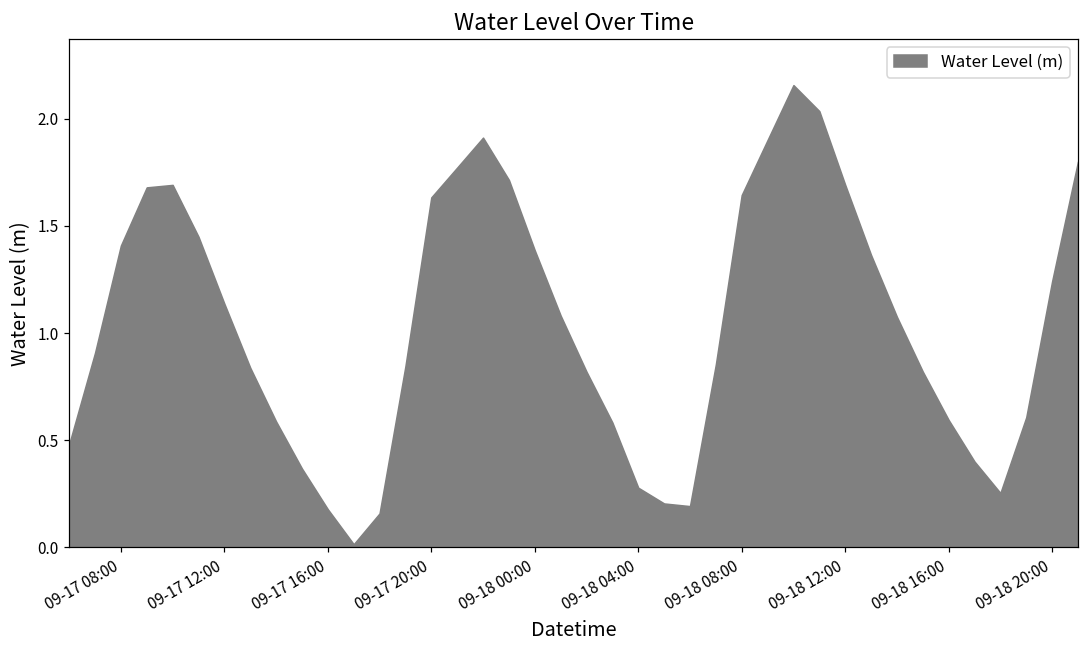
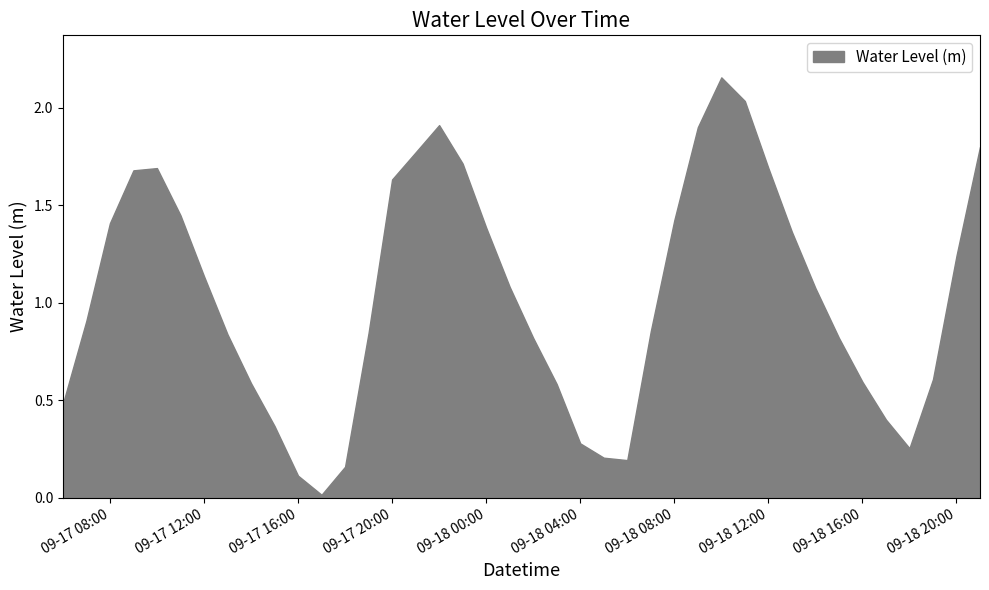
  {
    "09-17 08:00": 1.41,
    "09-17 12:00": 1.14,
-   "09-17 16:00": 0.18,
+   "09-17 16:00": 0.11,
    "09-17 20:00": 1.63,
    "09-18 00:00": 1.39,
    "09-18 04:00": 0.28,
-   "09-18 08:00": 1.64,
+   "09-18 08:00": 1.42,
    "09-18 12:00": 1.69,
    "09-18 16:00": 0.59,
    "09-18 20:00": 1.24
  }
